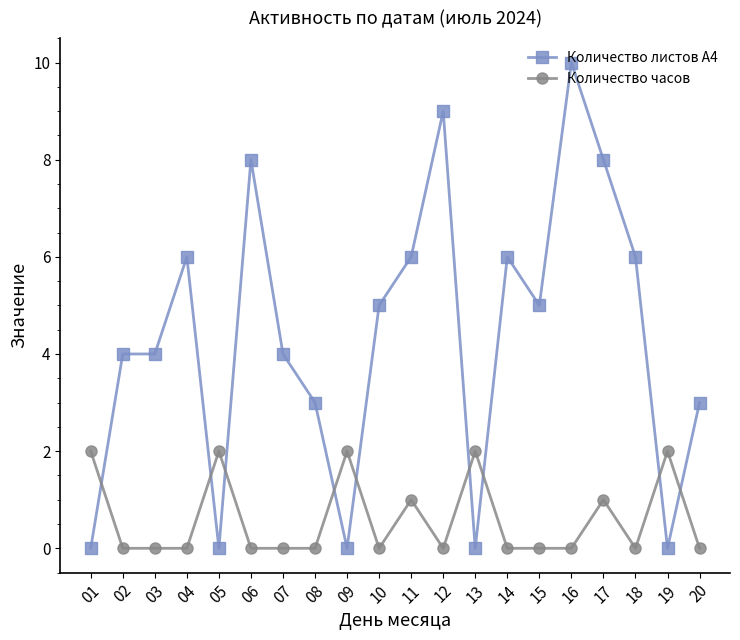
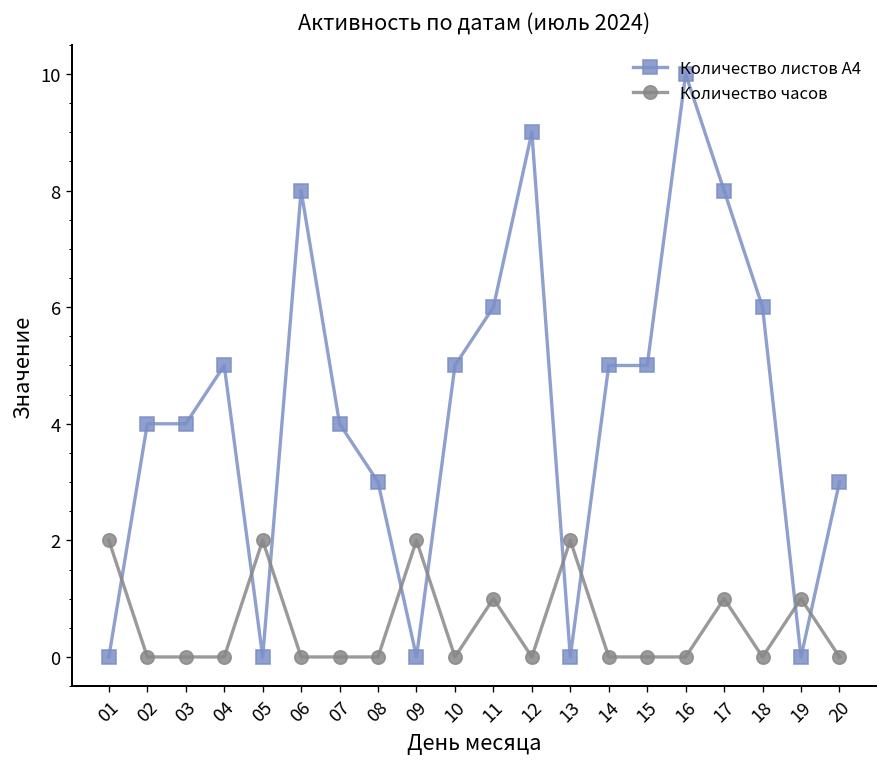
  {
    "Количество листов А4": {
      "01": 0,
      "02": 4,
      "03": 4,
-     "04": 6,
+     "04": 5,
      "05": 0,
      "06": 8,
      "07": 4,
      "08": 3,
      "09": 0,
      "10": 5,
      "11": 6,
      "12": 9,
      "13": 0,
-     "14": 6,
+     "14": 5,
      "15": 5,
      "16": 10,
      "17": 8,
      "18": 6,
      "19": 0,
      "20": 3
    },
    "Количество часов": {
      "01": 2,
      "02": 0,
      "03": 0,
      "04": 0,
      "05": 2,
      "06": 0,
      "07": 0,
      "08": 0,
      "09": 2,
      "10": 0,
      "11": 1,
      "12": 0,
      "13": 2,
      "14": 0,
      "15": 0,
      "16": 0,
      "17": 1,
      "18": 0,
-     "19": 2,
+     "19": 1,
      "20": 0
    }
  }
